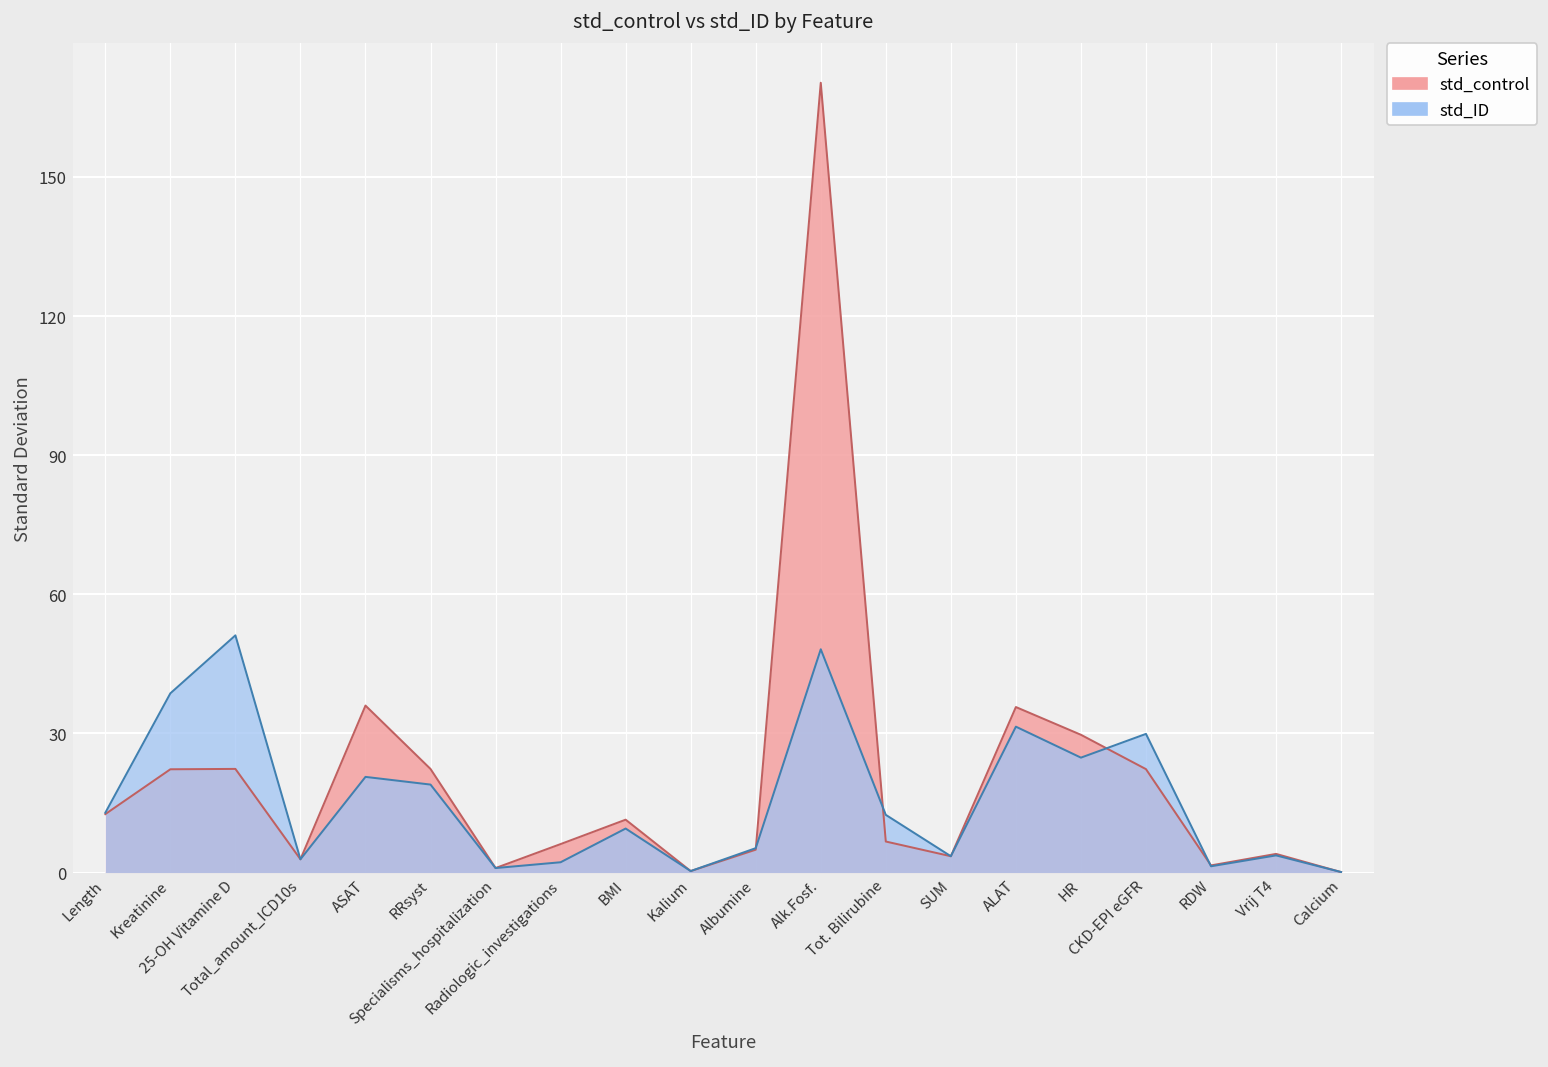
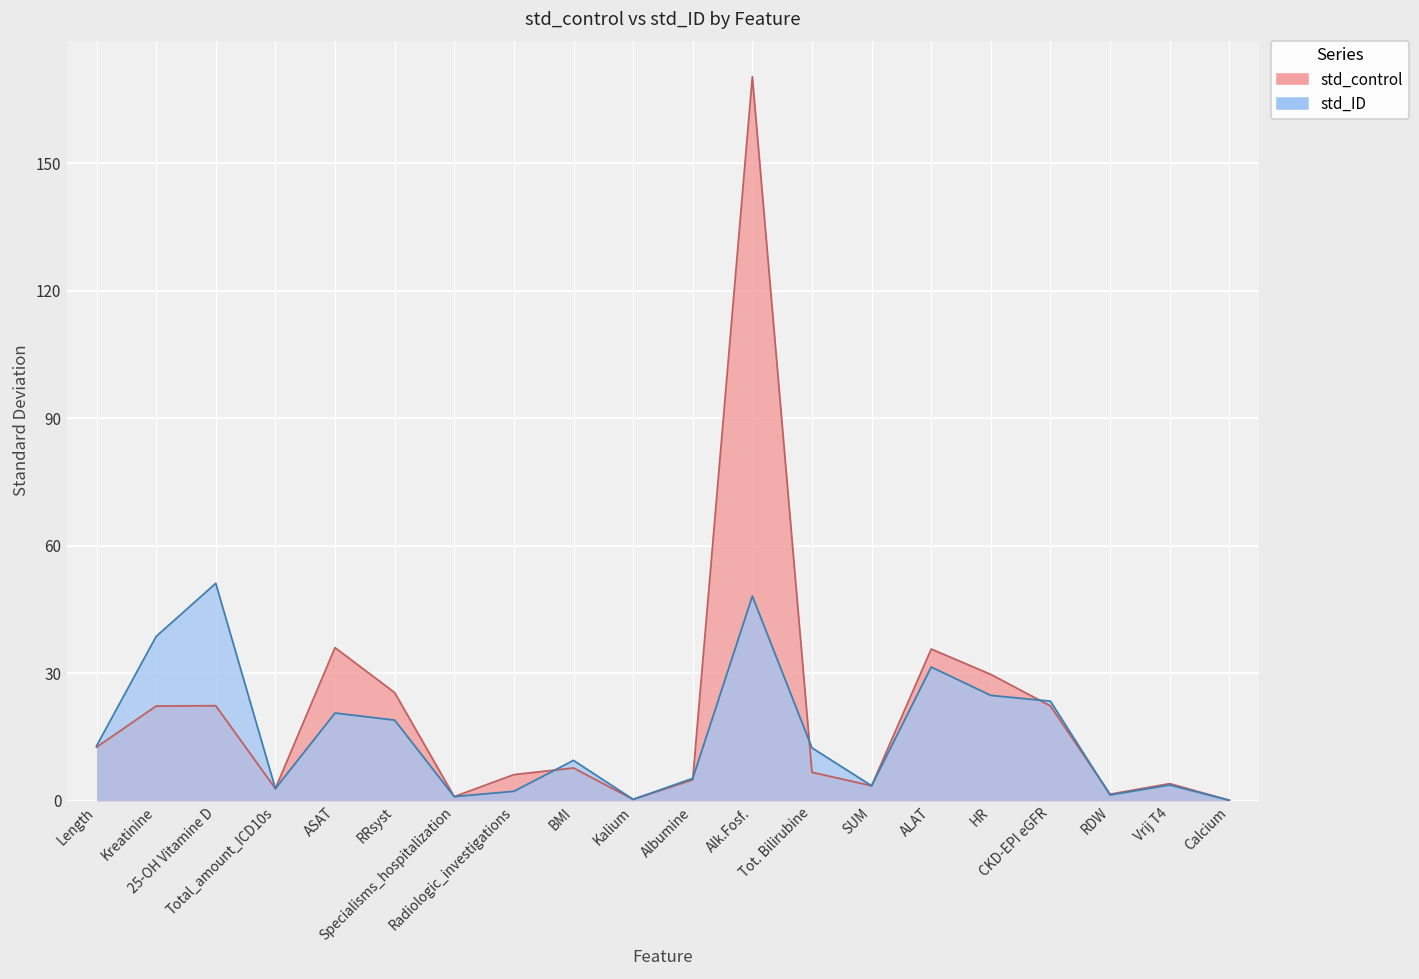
  {
    "std_control": {
      "Kreatinine": 22,
      "25-OH Vitamine D": 22,
      "ASAT": 36,
-     "RRsyst": 22,
+     "RRsyst": 25,
      "Radiologic_investigations": 6,
-     "BMI": 11,
+     "BMI": 8,
      "Alk.Fosf.": 170,
      "Tot. Bilirubine": 7,
      "ALAT": 36,
      "HR": 30,
      "CKD-EPI eGFR": 22
    },
    "std_ID": {
      "Kreatinine": 39,
      "25-OH Vitamine D": 51,
      "ASAT": 21,
      "RRsyst": 19,
      "Radiologic_investigations": 2,
      "BMI": 9,
      "Alk.Fosf.": 48,
      "Tot. Bilirubine": 12,
      "ALAT": 31,
      "HR": 25,
-     "CKD-EPI eGFR": 30
+     "CKD-EPI eGFR": 23
    }
  }
